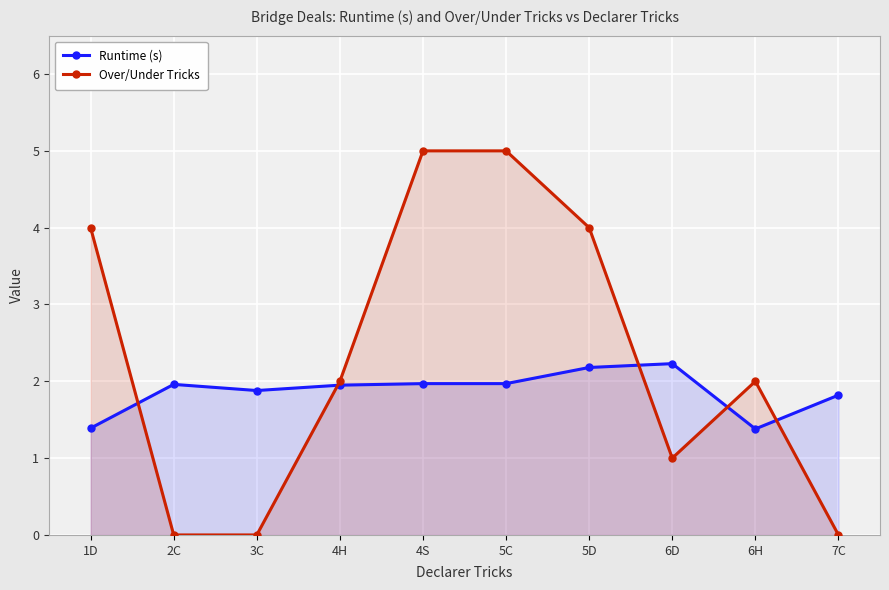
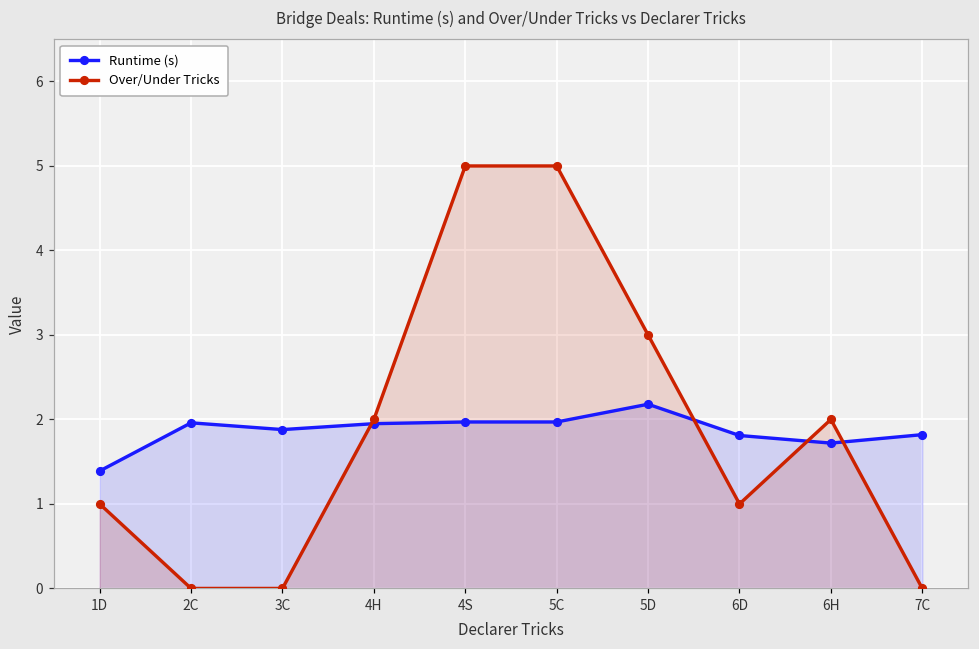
  {
    "Runtime (s)": {
      "1D": 1.4,
      "2C": 2.0,
      "3C": 1.9,
      "4H": 2.0,
      "4S": 2.0,
      "5C": 2.0,
      "5D": 2.2,
-     "6D": 2.2,
-     "6H": 1.4,
+     "6D": 1.8,
+     "6H": 1.7,
      "7C": 1.8
    },
    "Over/Under Tricks": {
-     "1D": 4,
+     "1D": 1,
      "2C": 0,
      "3C": 0,
      "4H": 2,
      "4S": 5,
      "5C": 5,
-     "5D": 4,
+     "5D": 3,
      "6D": 1,
      "6H": 2,
      "7C": 0
    }
  }
